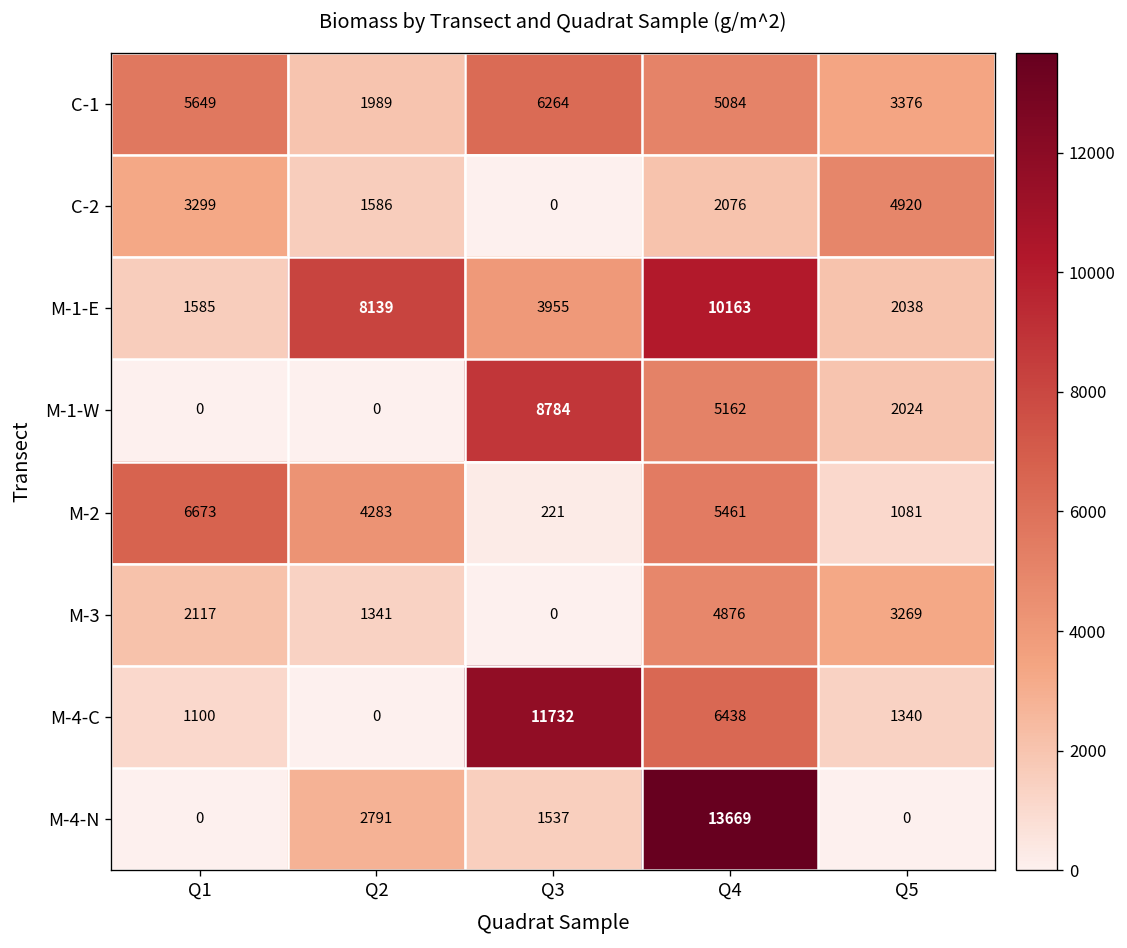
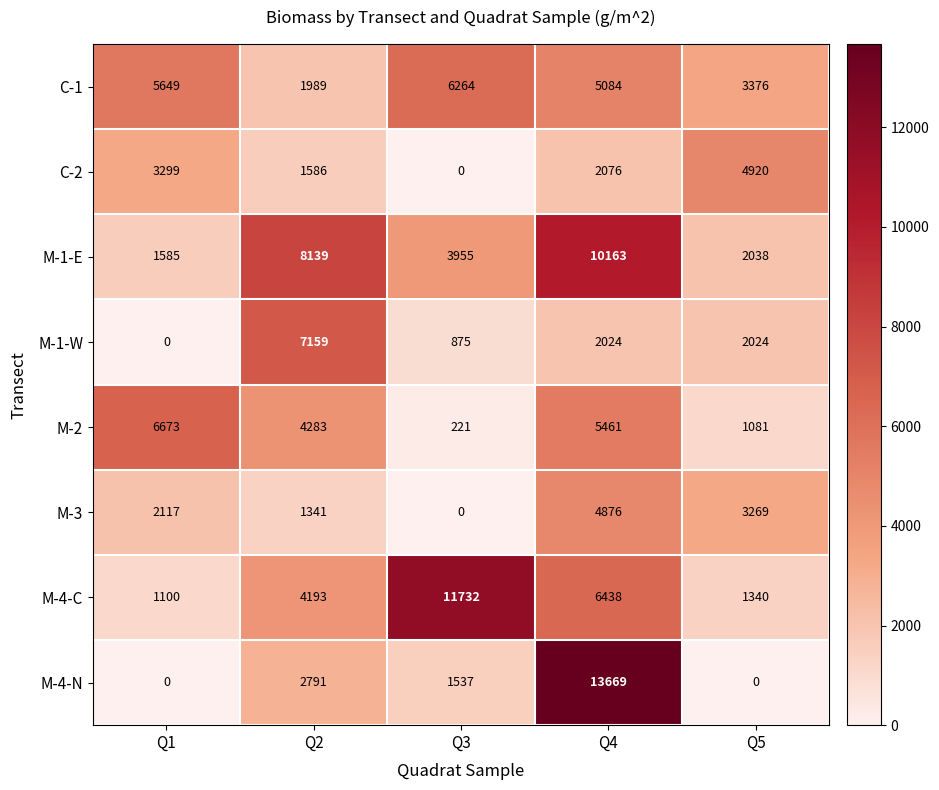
  {
    "C-1": {
      "Q1": 5649,
      "Q2": 1989,
      "Q3": 6264,
      "Q4": 5084,
      "Q5": 3376
    },
    "C-2": {
      "Q1": 3299,
      "Q2": 1586,
      "Q3": 0,
      "Q4": 2076,
      "Q5": 4920
    },
    "M-1-E": {
      "Q1": 1585,
      "Q2": 8139,
      "Q3": 3955,
      "Q4": 10163,
      "Q5": 2038
    },
    "M-1-W": {
      "Q1": 0,
-     "Q2": 0,
-     "Q3": 8784,
-     "Q4": 5162,
+     "Q2": 7159,
+     "Q3": 875,
+     "Q4": 2024,
      "Q5": 2024
    },
    "M-2": {
      "Q1": 6673,
      "Q2": 4283,
      "Q3": 221,
      "Q4": 5461,
      "Q5": 1081
    },
    "M-3": {
      "Q1": 2117,
      "Q2": 1341,
      "Q3": 0,
      "Q4": 4876,
      "Q5": 3269
    },
    "M-4-C": {
      "Q1": 1100,
-     "Q2": 0,
+     "Q2": 4193,
      "Q3": 11732,
      "Q4": 6438,
      "Q5": 1340
    },
    "M-4-N": {
      "Q1": 0,
      "Q2": 2791,
      "Q3": 1537,
      "Q4": 13669,
      "Q5": 0
    }
  }
